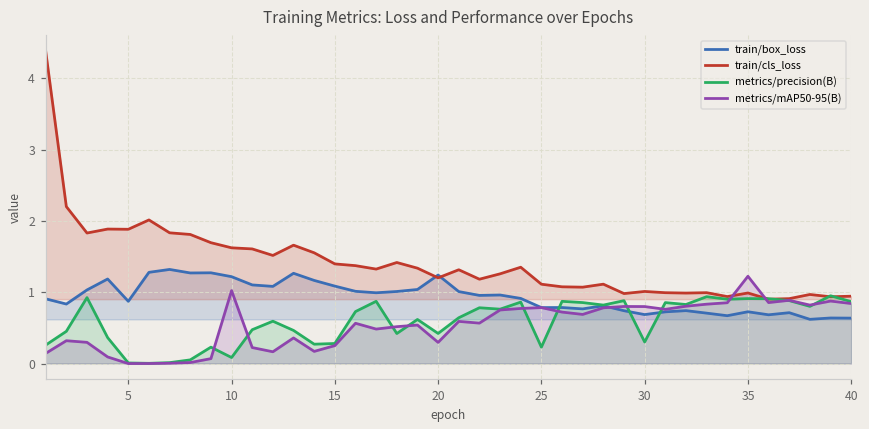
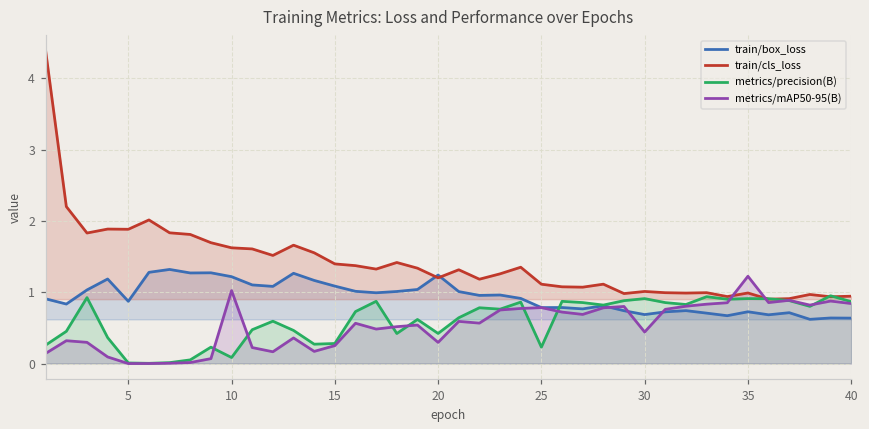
  {
    "train/box_loss": {
      "5": 0.9,
      "10": 1.2,
      "15": 1.1,
      "20": 1.2,
      "30": 0.7,
      "35": 0.7,
      "40": 0.6
    },
    "train/cls_loss": {
      "5": 1.9,
      "10": 1.6,
      "15": 1.4,
      "20": 1.2,
      "25": 1.1,
      "30": 1.0,
      "35": 1.0,
      "40": 0.9
    },
    "metrics/precision(B)": {
      "10": 0.1,
      "20": 0.4,
      "25": 0.2,
-     "30": 0.3,
+     "30": 0.9,
      "35": 0.9
    },
    "metrics/mAP50-95(B)": {
      "10": 1.0,
      "20": 0.3,
-     "30": 0.8,
+     "30": 0.4,
      "35": 1.2
    }
  }
